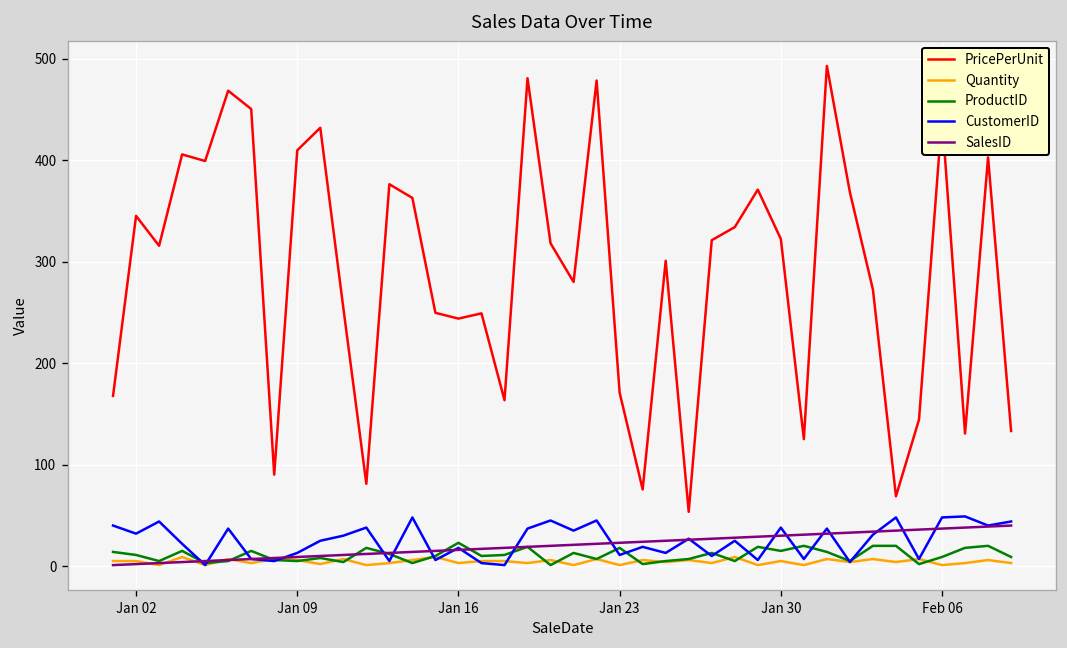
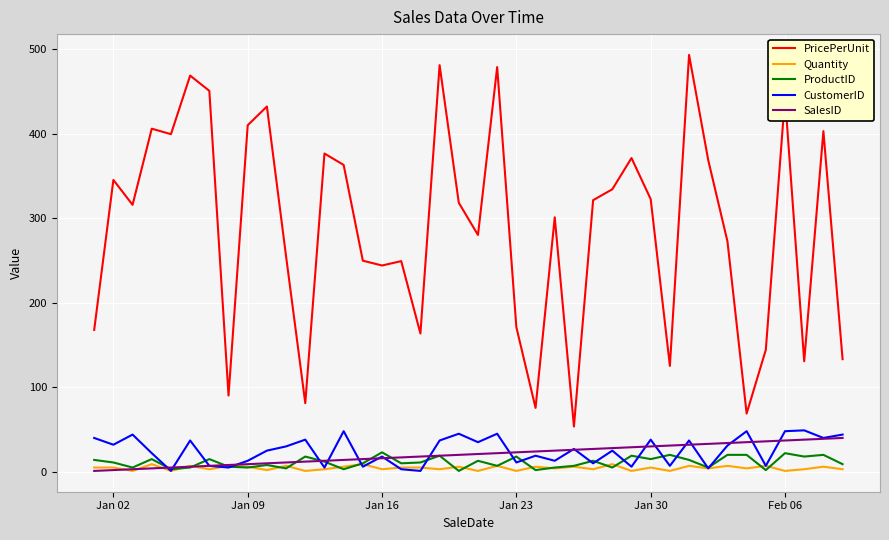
  {
    "PricePerUnit": {
      "Jan 02": 350,
      "Jan 09": 410,
      "Jan 16": 240,
      "Jan 23": 170,
      "Jan 30": 320
    },
    "Quantity": {
      "Jan 02": 10,
      "Jan 16": 0,
      "Jan 23": 0,
      "Jan 30": 10,
      "Feb 06": 0
    },
    "ProductID": {
      "Jan 02": 10,
      "Jan 16": 20,
      "Jan 23": 20,
      "Jan 30": 20,
-     "Feb 06": 10
+     "Feb 06": 20
    },
    "CustomerID": {
      "Jan 02": 30,
      "Jan 09": 10,
      "Jan 23": 10,
      "Jan 30": 40,
      "Feb 06": 50
    },
    "SalesID": {
      "Jan 02": 0,
      "Jan 23": 20,
      "Jan 30": 30,
      "Feb 06": 40
    }
  }
